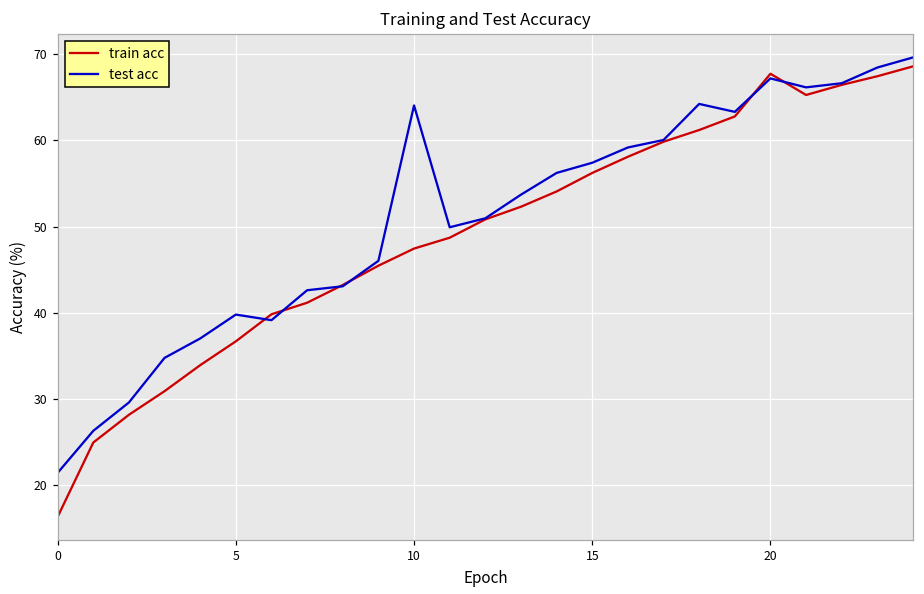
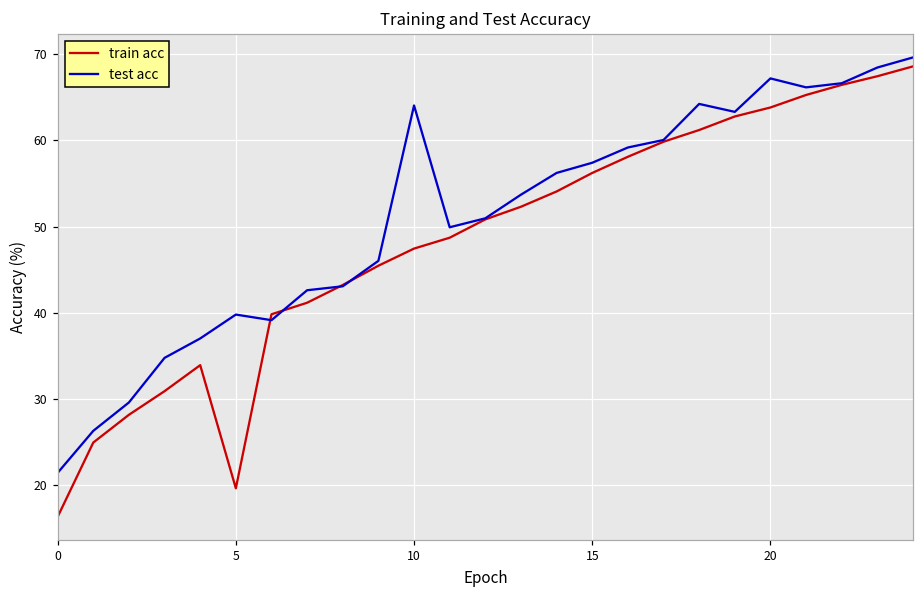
  {
    "train acc": {
      "0": 16,
-     "5": 37,
+     "5": 20,
      "10": 47,
      "15": 56,
-     "20": 68
+     "20": 64
    },
    "test acc": {
      "0": 21,
      "5": 40,
      "10": 64,
      "15": 57,
      "20": 67
    }
  }
